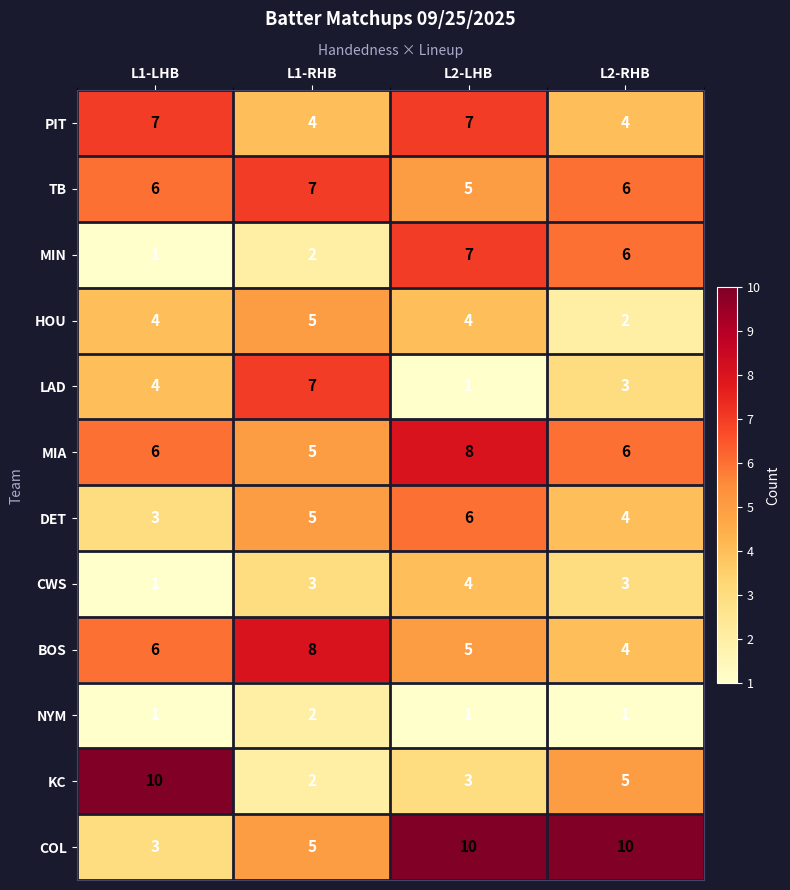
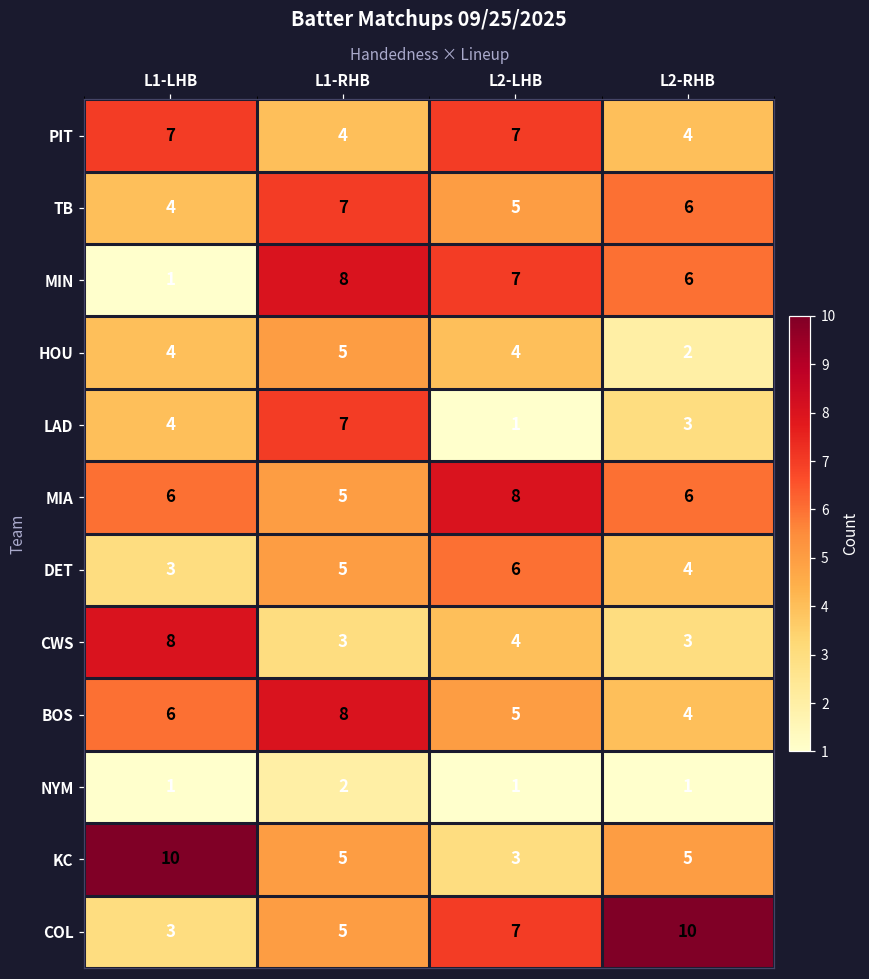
  {
    "PIT": {
      "L1-LHB": 7,
      "L1-RHB": 4,
      "L2-LHB": 7,
      "L2-RHB": 4
    },
    "TB": {
-     "L1-LHB": 6,
+     "L1-LHB": 4,
      "L1-RHB": 7,
      "L2-LHB": 5,
      "L2-RHB": 6
    },
    "MIN": {
      "L1-LHB": 1,
-     "L1-RHB": 2,
+     "L1-RHB": 8,
      "L2-LHB": 7,
      "L2-RHB": 6
    },
    "HOU": {
      "L1-LHB": 4,
      "L1-RHB": 5,
      "L2-LHB": 4,
      "L2-RHB": 2
    },
    "LAD": {
      "L1-LHB": 4,
      "L1-RHB": 7,
      "L2-LHB": 1,
      "L2-RHB": 3
    },
    "MIA": {
      "L1-LHB": 6,
      "L1-RHB": 5,
      "L2-LHB": 8,
      "L2-RHB": 6
    },
    "DET": {
      "L1-LHB": 3,
      "L1-RHB": 5,
      "L2-LHB": 6,
      "L2-RHB": 4
    },
    "CWS": {
-     "L1-LHB": 1,
+     "L1-LHB": 8,
      "L1-RHB": 3,
      "L2-LHB": 4,
      "L2-RHB": 3
    },
    "BOS": {
      "L1-LHB": 6,
      "L1-RHB": 8,
      "L2-LHB": 5,
      "L2-RHB": 4
    },
    "NYM": {
      "L1-LHB": 1,
      "L1-RHB": 2,
      "L2-LHB": 1,
      "L2-RHB": 1
    },
    "KC": {
      "L1-LHB": 10,
-     "L1-RHB": 2,
+     "L1-RHB": 5,
      "L2-LHB": 3,
      "L2-RHB": 5
    },
    "COL": {
      "L1-LHB": 3,
      "L1-RHB": 5,
-     "L2-LHB": 10,
+     "L2-LHB": 7,
      "L2-RHB": 10
    }
  }
